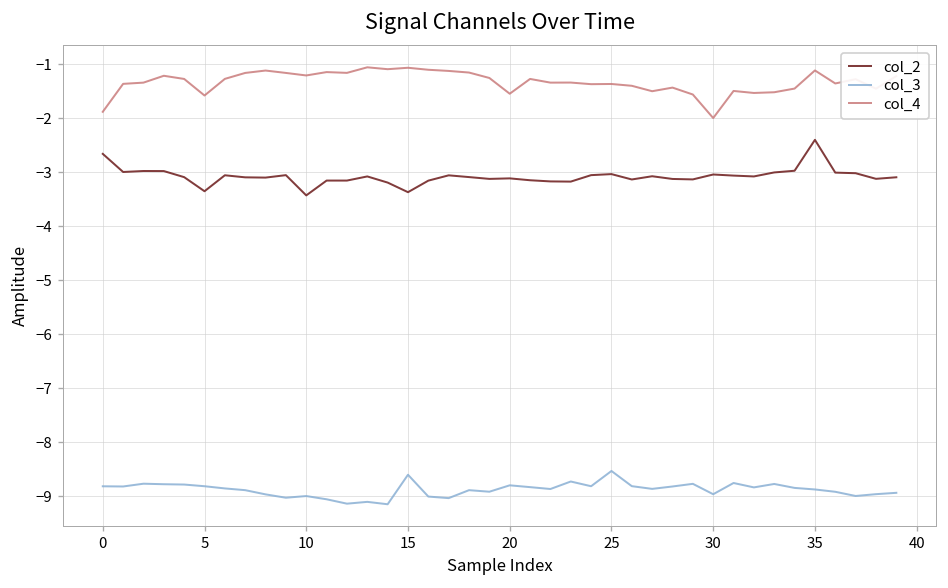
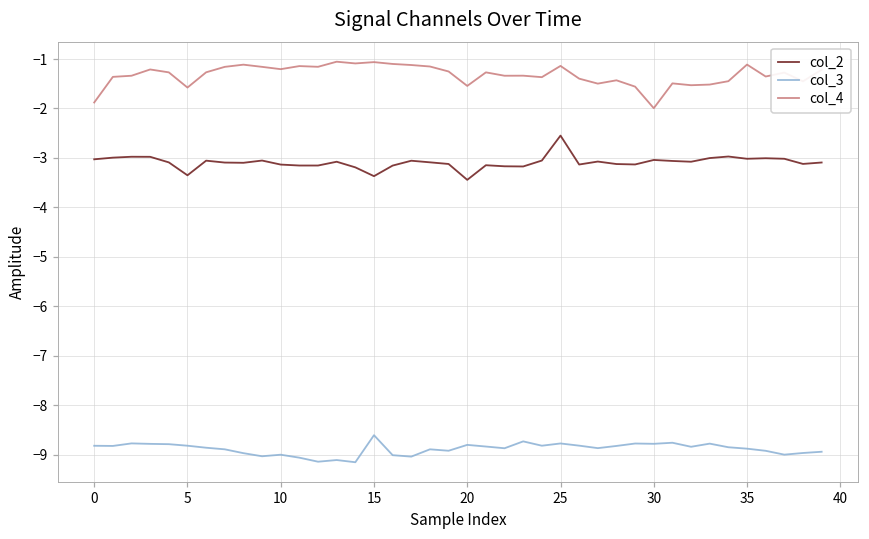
  {
    "col_2": {
-     "0": -2.7,
+     "0": -3.0,
      "5": -3.4,
-     "10": -3.4,
+     "10": -3.1,
      "15": -3.4,
-     "20": -3.1,
-     "25": -3.0,
+     "20": -3.4,
+     "25": -2.5,
      "30": -3.0,
-     "35": -2.4
+     "35": -3.0
    },
    "col_3": {
      "0": -8.8,
      "5": -8.8,
      "10": -9.0,
      "15": -8.6,
      "20": -8.8,
-     "25": -8.5,
-     "30": -9.0,
+     "25": -8.8,
+     "30": -8.8,
      "35": -8.9
    },
    "col_4": {
      "0": -1.9,
      "5": -1.6,
      "10": -1.2,
      "15": -1.1,
      "20": -1.5,
-     "25": -1.4,
+     "25": -1.1,
      "30": -2.0,
      "35": -1.1
    }
  }
